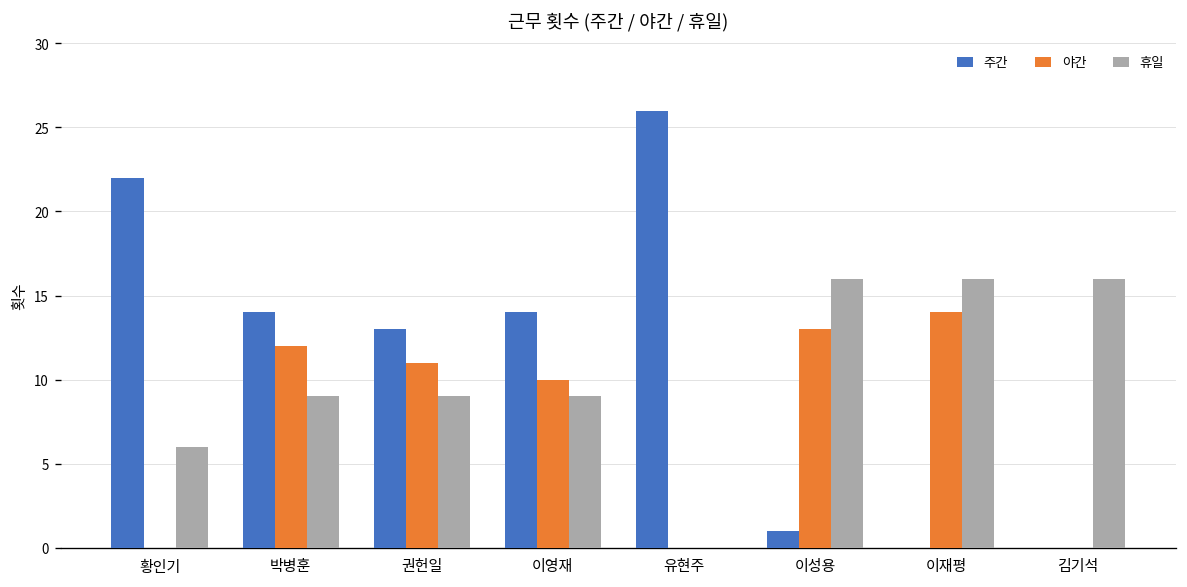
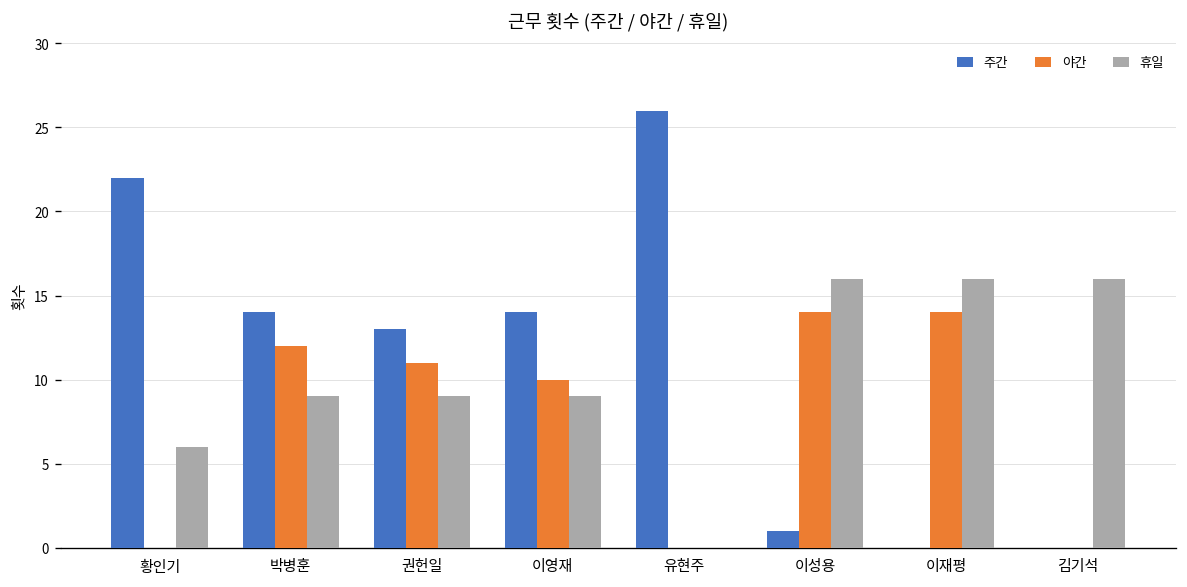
  {
    "주간": {
      "황인기": 22,
      "박병훈": 14,
      "권헌일": 13,
      "이영재": 14,
      "유현주": 26,
      "이성용": 1,
      "이재평": 0,
      "김기석": 0
    },
    "야간": {
      "황인기": 0,
      "박병훈": 12,
      "권헌일": 11,
      "이영재": 10,
      "유현주": 0,
-     "이성용": 13,
+     "이성용": 14,
      "이재평": 14,
      "김기석": 0
    },
    "휴일": {
      "황인기": 6,
      "박병훈": 9,
      "권헌일": 9,
      "이영재": 9,
      "유현주": 0,
      "이성용": 16,
      "이재평": 16,
      "김기석": 16
    }
  }
